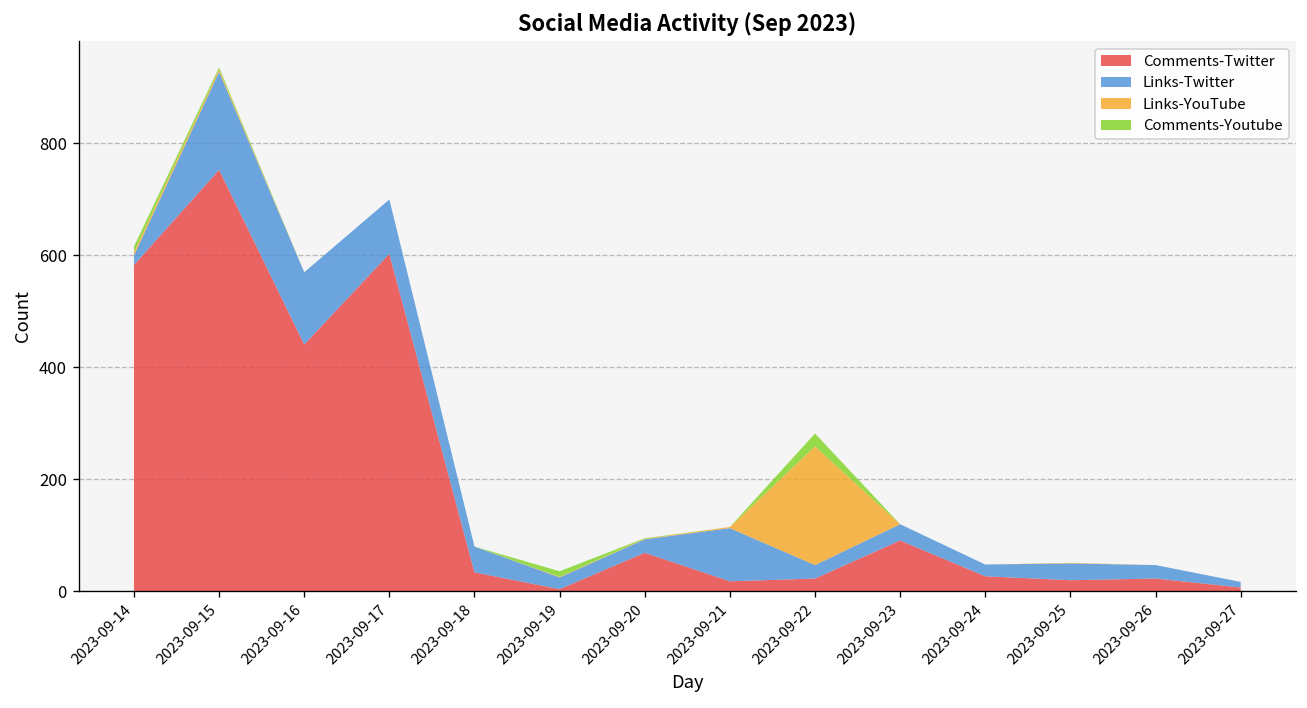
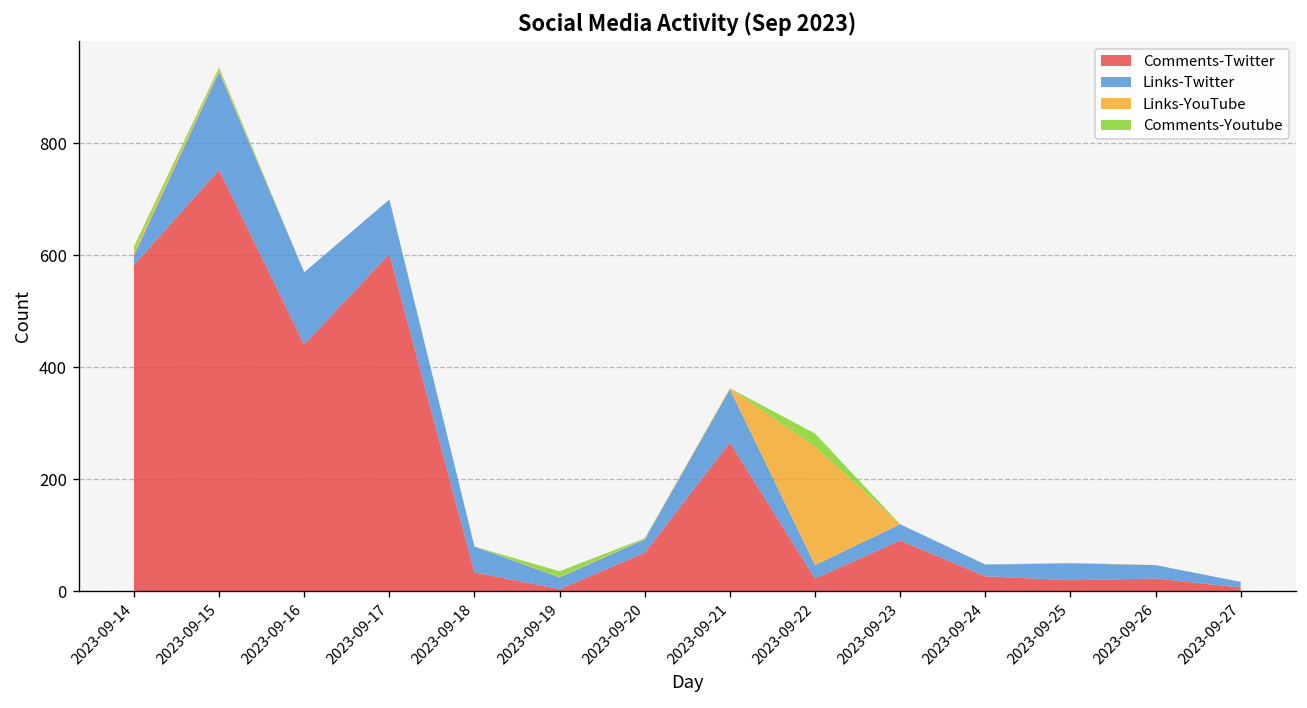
  {
    "Comments-Twitter": {
      "2023-09-14": 580,
      "2023-09-15": 750,
      "2023-09-16": 440,
      "2023-09-17": 600,
      "2023-09-18": 30,
      "2023-09-20": 70,
-     "2023-09-21": 20,
+     "2023-09-21": 270,
      "2023-09-22": 20,
      "2023-09-23": 90,
      "2023-09-24": 30,
      "2023-09-25": 20,
      "2023-09-26": 20,
      "2023-09-27": 10
    },
    "Links-Twitter": {
      "2023-09-14": 20,
      "2023-09-22": 20
    },
    "Links-YouTube": {
      "2023-09-14": 10,
      "2023-09-22": 210
    },
    "Comments-Youtube": {
      "2023-09-14": 10,
      "2023-09-19": 10,
      "2023-09-22": 20
    }
  }
